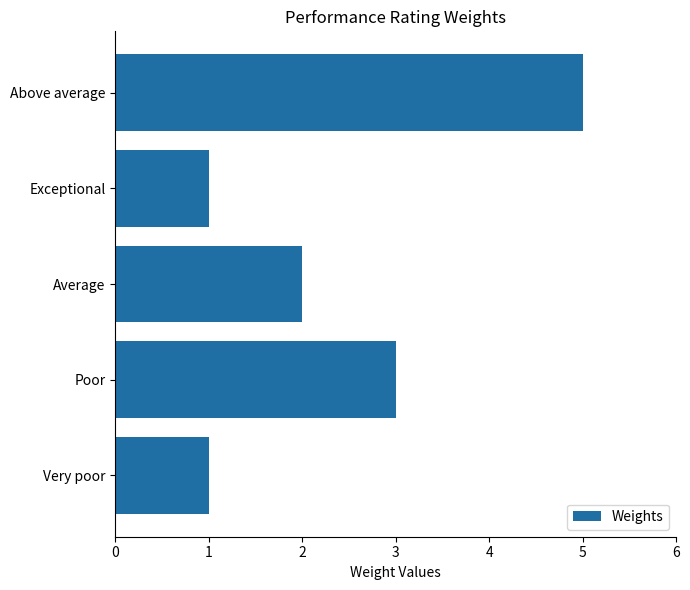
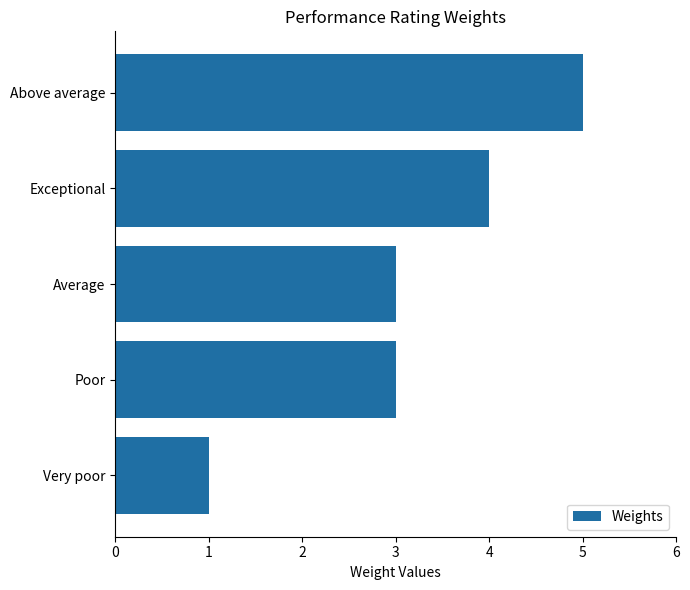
  {
    "Above average": 5,
-   "Exceptional": 1,
-   "Average": 2,
+   "Exceptional": 4,
+   "Average": 3,
    "Poor": 3,
    "Very poor": 1
  }
